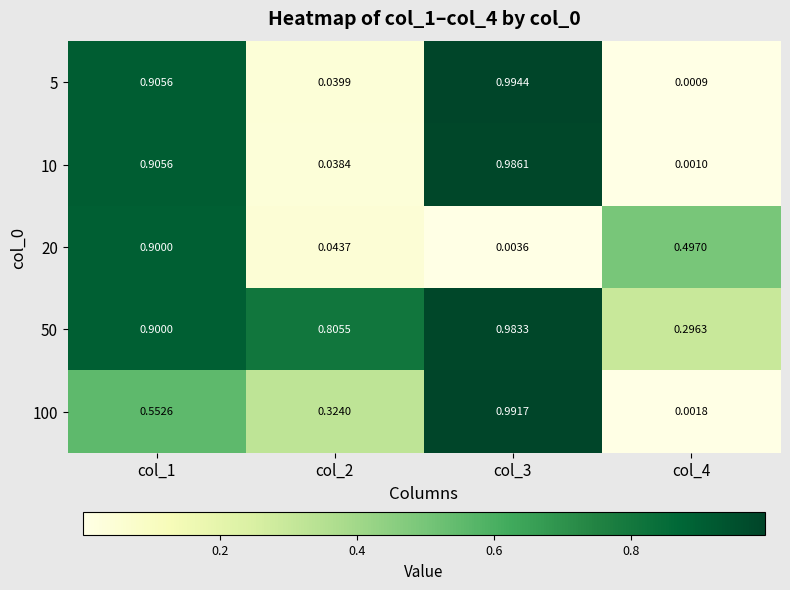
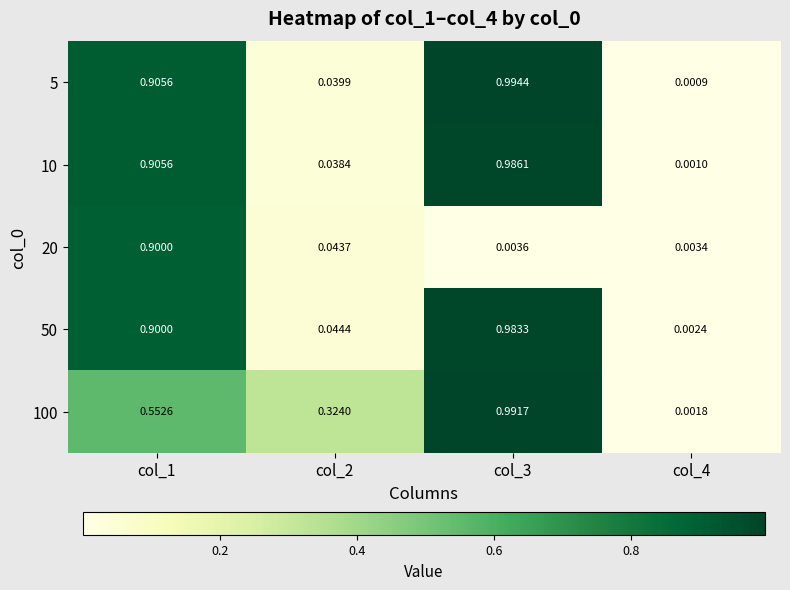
  {
    "5": {
      "col_1": 0.9056,
      "col_2": 0.0399,
      "col_3": 0.9944,
      "col_4": 0.0009
    },
    "10": {
      "col_1": 0.9056,
      "col_2": 0.0384,
      "col_3": 0.9861,
      "col_4": 0.0010
    },
    "20": {
      "col_1": 0.9000,
      "col_2": 0.0437,
      "col_3": 0.0036,
-     "col_4": 0.4970
+     "col_4": 0.0034
    },
    "50": {
      "col_1": 0.9000,
-     "col_2": 0.8055,
+     "col_2": 0.0444,
      "col_3": 0.9833,
-     "col_4": 0.2963
+     "col_4": 0.0024
    },
    "100": {
      "col_1": 0.5526,
      "col_2": 0.3240,
      "col_3": 0.9917,
      "col_4": 0.0018
    }
  }
